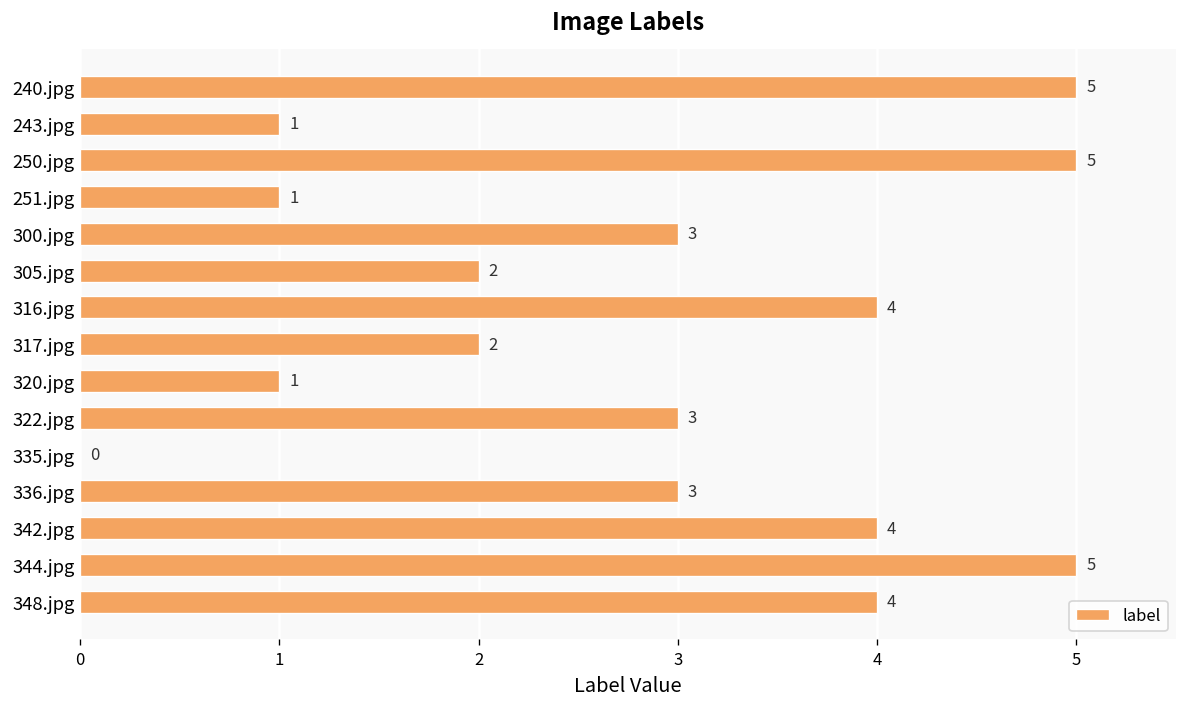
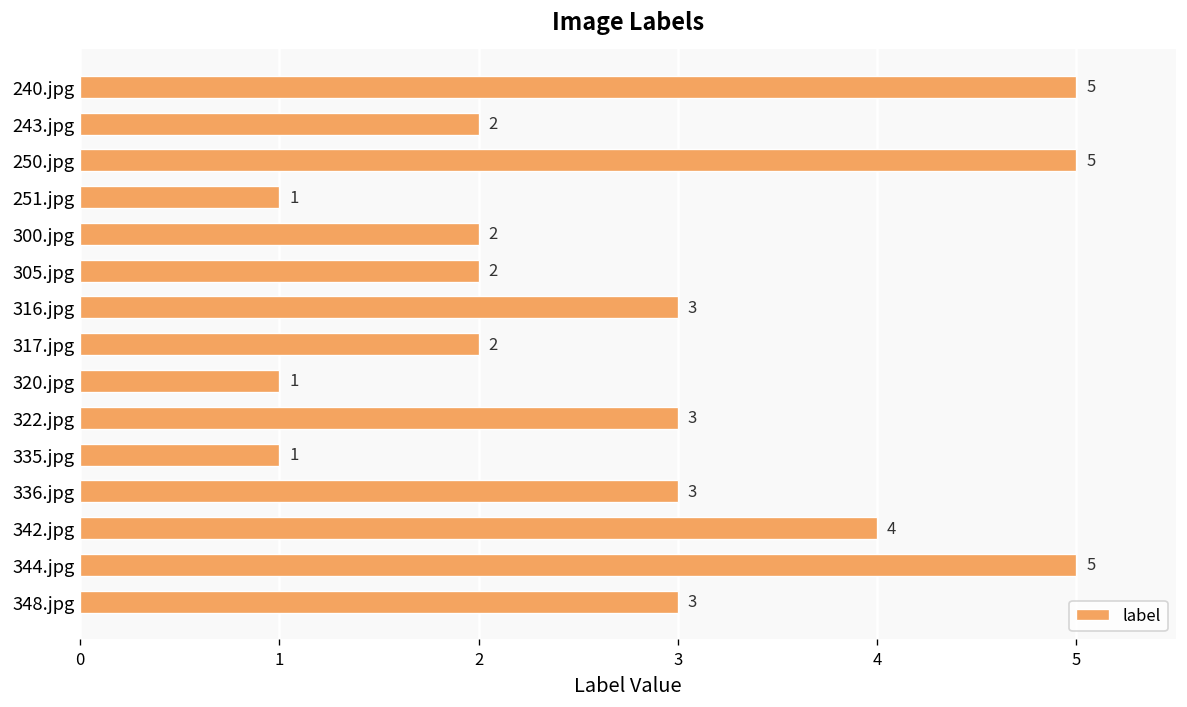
  {
    "240.jpg": 5,
-   "243.jpg": 1,
+   "243.jpg": 2,
    "250.jpg": 5,
    "251.jpg": 1,
-   "300.jpg": 3,
+   "300.jpg": 2,
    "305.jpg": 2,
-   "316.jpg": 4,
+   "316.jpg": 3,
    "317.jpg": 2,
    "320.jpg": 1,
    "322.jpg": 3,
-   "335.jpg": 0,
+   "335.jpg": 1,
    "336.jpg": 3,
    "342.jpg": 4,
    "344.jpg": 5,
-   "348.jpg": 4
+   "348.jpg": 3
  }
